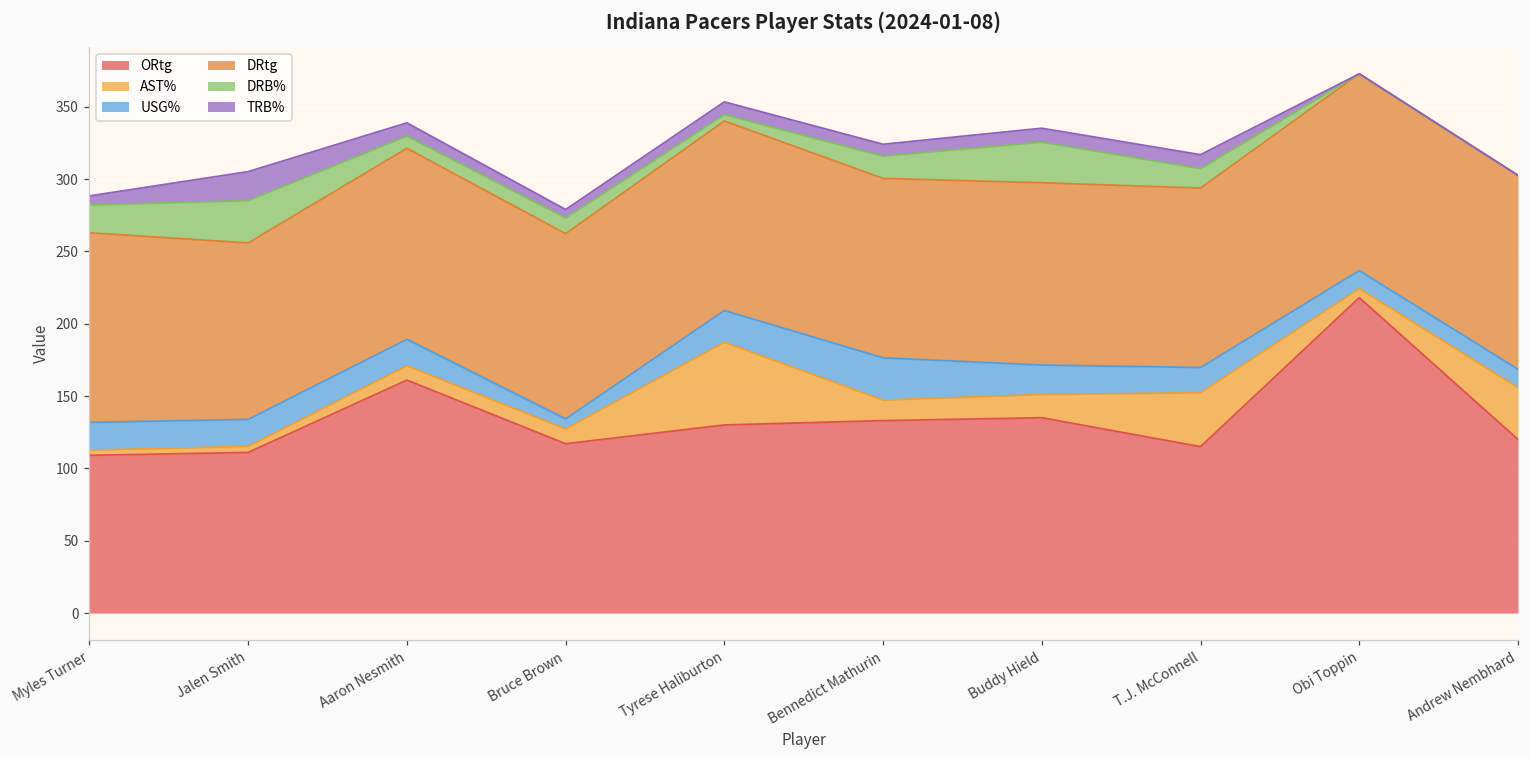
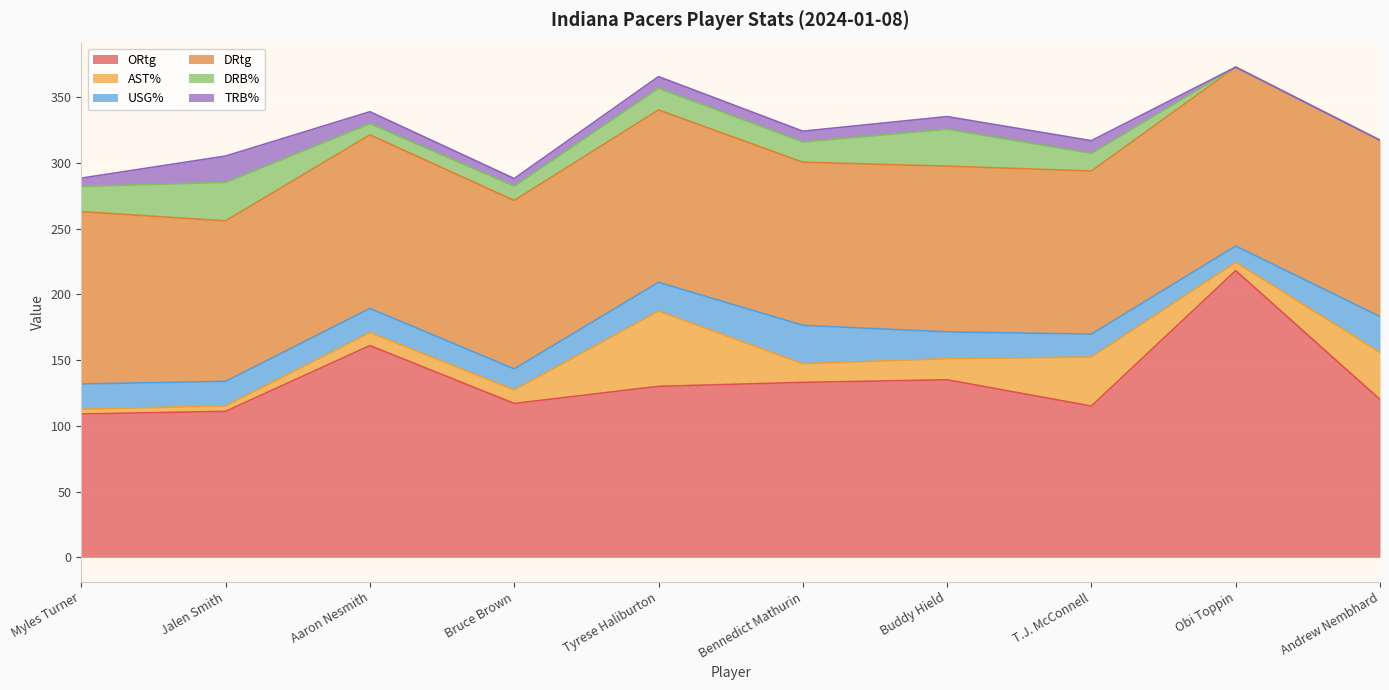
  {
    "USG%": {
      "Myles Turner": 19,
      "Jalen Smith": 19,
      "Aaron Nesmith": 18,
-     "Bruce Brown": 7,
+     "Bruce Brown": 16,
      "Tyrese Haliburton": 22,
      "Bennedict Mathurin": 29,
      "Buddy Hield": 20,
      "T.J. McConnell": 17,
      "Obi Toppin": 12,
-     "Andrew Nembhard": 13
+     "Andrew Nembhard": 27
    },
    "DRB%": {
      "Myles Turner": 19,
      "Jalen Smith": 29,
      "Aaron Nesmith": 9,
      "Bruce Brown": 11,
-     "Tyrese Haliburton": 4,
+     "Tyrese Haliburton": 17,
      "Bennedict Mathurin": 15,
      "Buddy Hield": 28,
      "T.J. McConnell": 14
    },
    "TRB%": {
      "Myles Turner": 6,
      "Jalen Smith": 20,
      "Aaron Nesmith": 9,
      "Bruce Brown": 6,
      "Tyrese Haliburton": 9,
      "Bennedict Mathurin": 8,
      "Buddy Hield": 10,
      "T.J. McConnell": 10
    }
  }
